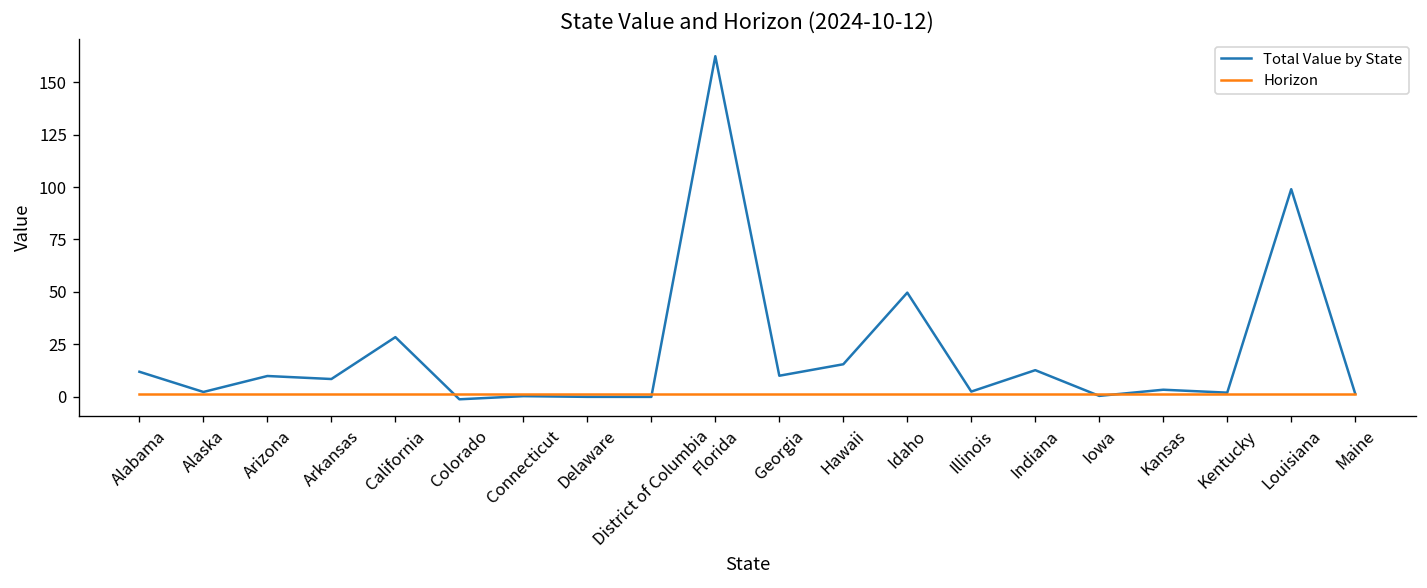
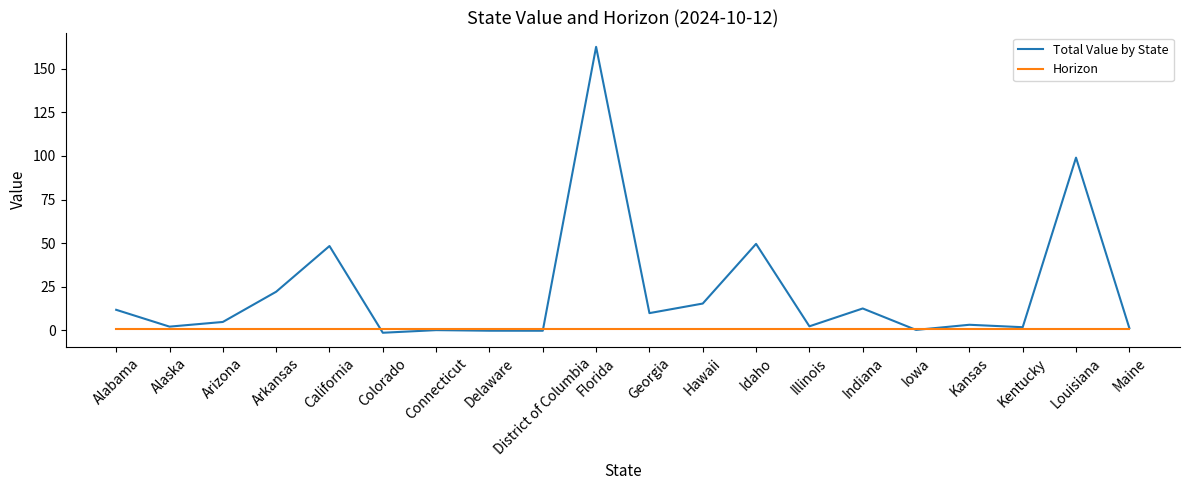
  {
    "Total Value by State": {
      "Alabama": 12,
-     "Arizona": 10,
-     "Arkansas": 8,
-     "California": 28,
+     "Arizona": 5,
+     "Arkansas": 22,
+     "California": 48,
      "Colorado": -1,
      "Florida": 162,
      "Georgia": 10,
      "Hawaii": 15,
      "Idaho": 50,
      "Indiana": 13,
      "Kansas": 3,
      "Louisiana": 99
    },
    "Horizon": {
      "Alabama": 1,
      "Arizona": 1,
      "Arkansas": 1,
      "California": 1,
      "Colorado": 1,
      "Florida": 1,
      "Georgia": 1,
      "Hawaii": 1,
      "Idaho": 1,
      "Indiana": 1,
      "Kansas": 1,
      "Louisiana": 1
    }
  }
